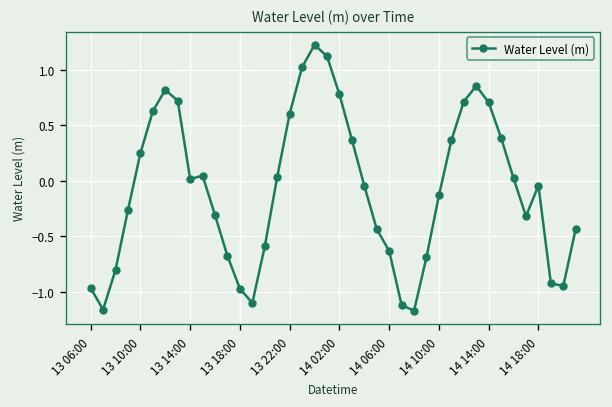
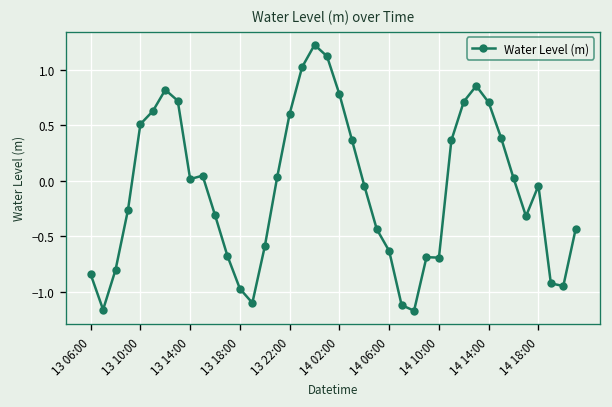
  {
-   "13 06:00": -1.0,
-   "13 10:00": 0.2,
+   "13 06:00": -0.8,
+   "13 10:00": 0.5,
    "13 14:00": 0.0,
    "13 18:00": -1.0,
    "13 22:00": 0.6,
    "14 02:00": 0.8,
    "14 06:00": -0.6,
-   "14 10:00": -0.1,
+   "14 10:00": -0.7,
    "14 14:00": 0.7,
    "14 18:00": 0.0
  }
